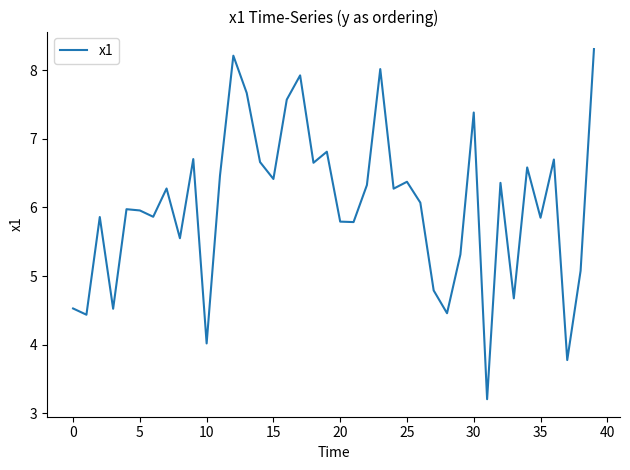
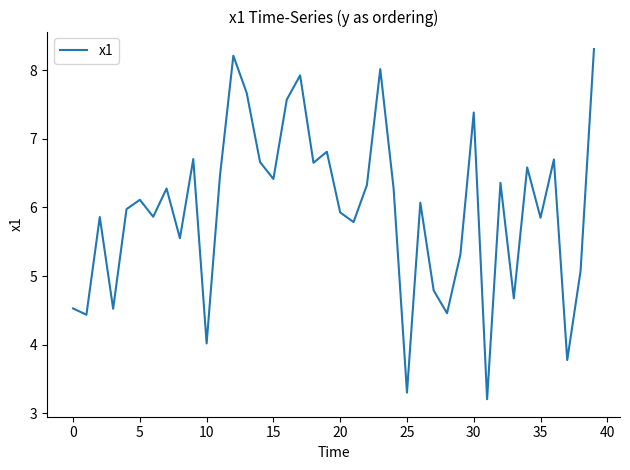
  {
    "0": 4.5,
-   "5": 6.0,
+   "5": 6.1,
    "10": 4.0,
    "15": 6.4,
-   "20": 5.8,
-   "25": 6.4,
+   "20": 5.9,
+   "25": 3.3,
    "30": 7.4,
    "35": 5.8
  }
